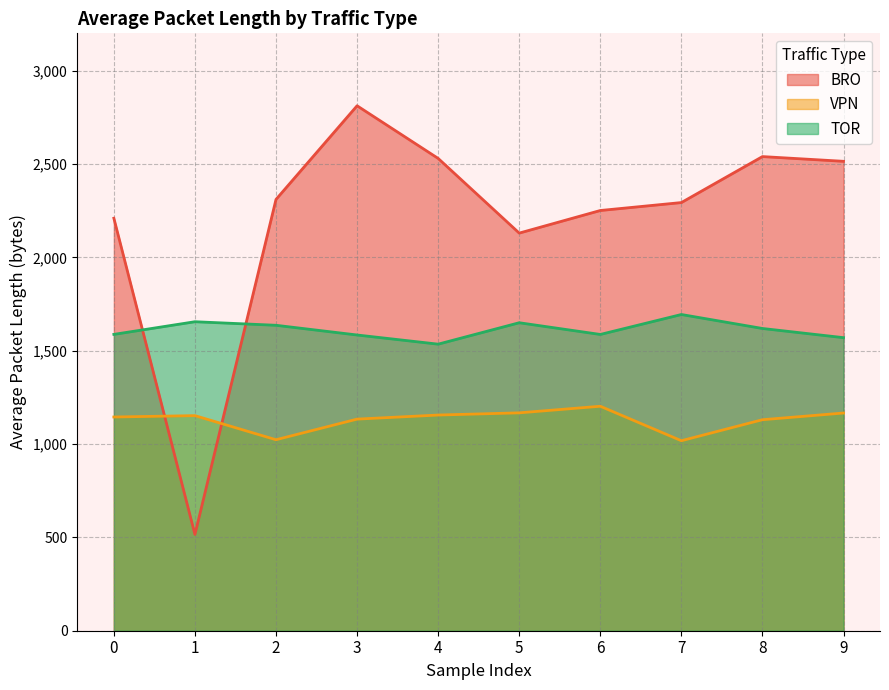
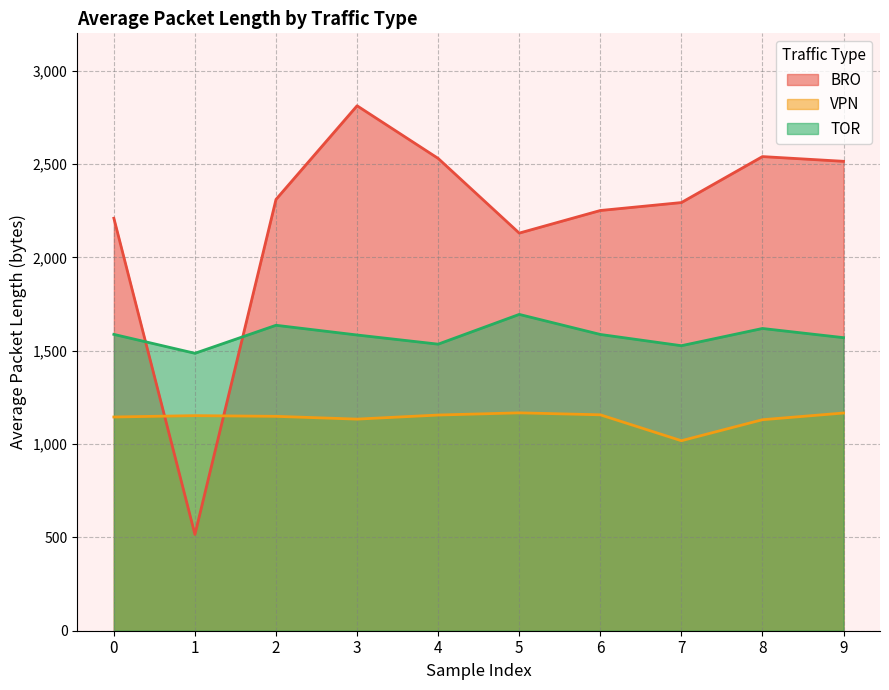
  {
    "BRO": {
      "0": "2,210",
      "1": "520",
      "2": "2,310",
      "3": "2,810",
      "4": "2,530",
      "5": "2,130",
      "6": "2,250",
      "7": "2,290",
      "8": "2,540",
      "9": "2,510"
    },
    "VPN": {
      "0": "1,140",
      "1": "1,150",
-     "2": "1,020",
+     "2": "1,150",
      "3": "1,130",
      "4": "1,160",
      "5": "1,170",
-     "6": "1,200",
+     "6": "1,160",
      "7": "1,020",
      "8": "1,130",
      "9": "1,170"
    },
    "TOR": {
      "0": "1,590",
-     "1": "1,660",
+     "1": "1,490",
      "2": "1,640",
      "3": "1,580",
      "4": "1,540",
-     "5": "1,650",
+     "5": "1,690",
      "6": "1,590",
-     "7": "1,690",
+     "7": "1,530",
      "8": "1,620",
      "9": "1,570"
    }
  }
